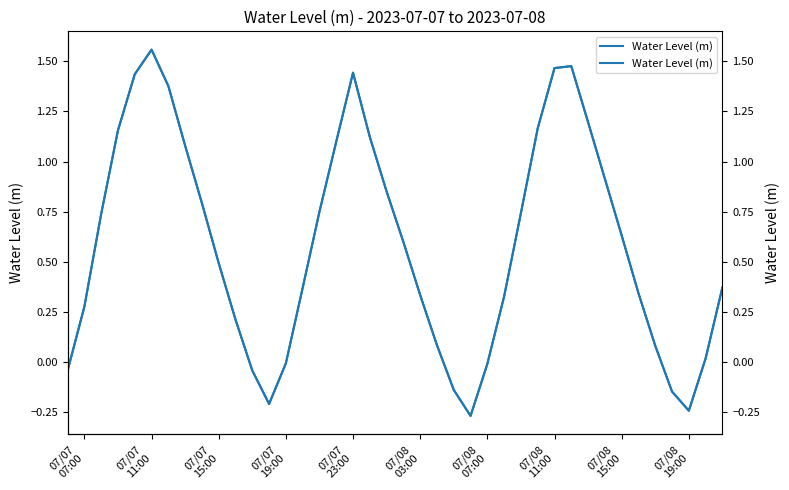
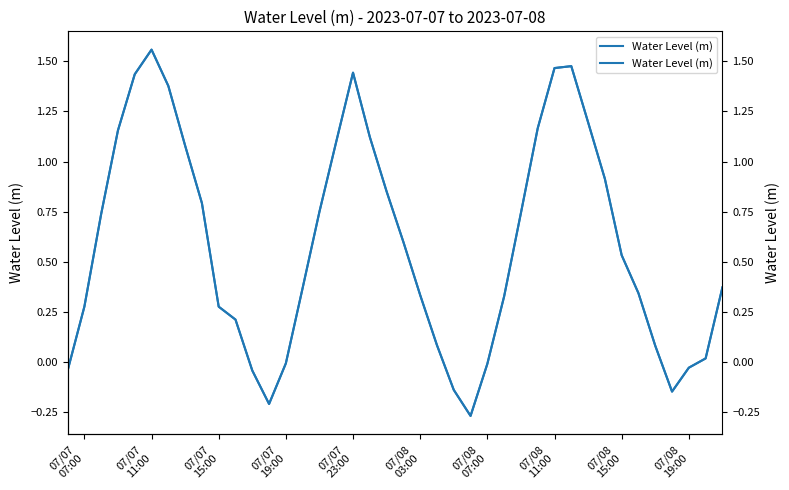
  {
    "07/07 07:00": 0.28,
    "07/07 11:00": 1.56,
-   "07/07 15:00": 0.49,
+   "07/07 15:00": 0.28,
    "07/07 19:00": -0.01,
    "07/07 23:00": 1.44,
    "07/08 03:00": 0.33,
    "07/08 07:00": -0.01,
    "07/08 11:00": 1.47,
-   "07/08 15:00": 0.63,
-   "07/08 19:00": -0.24
+   "07/08 15:00": 0.53,
+   "07/08 19:00": -0.03
  }
